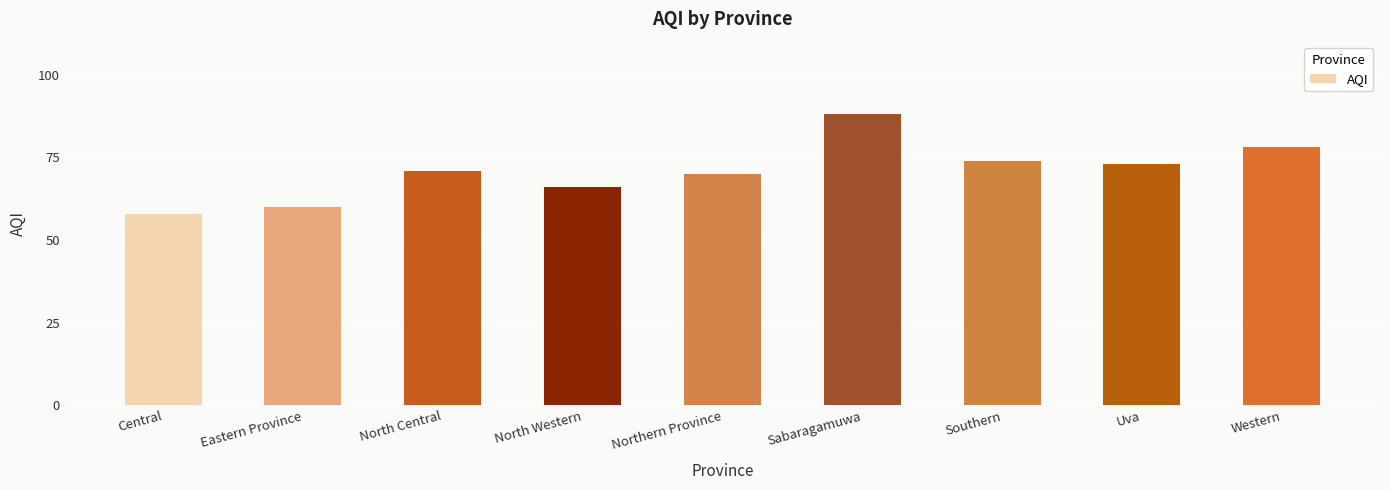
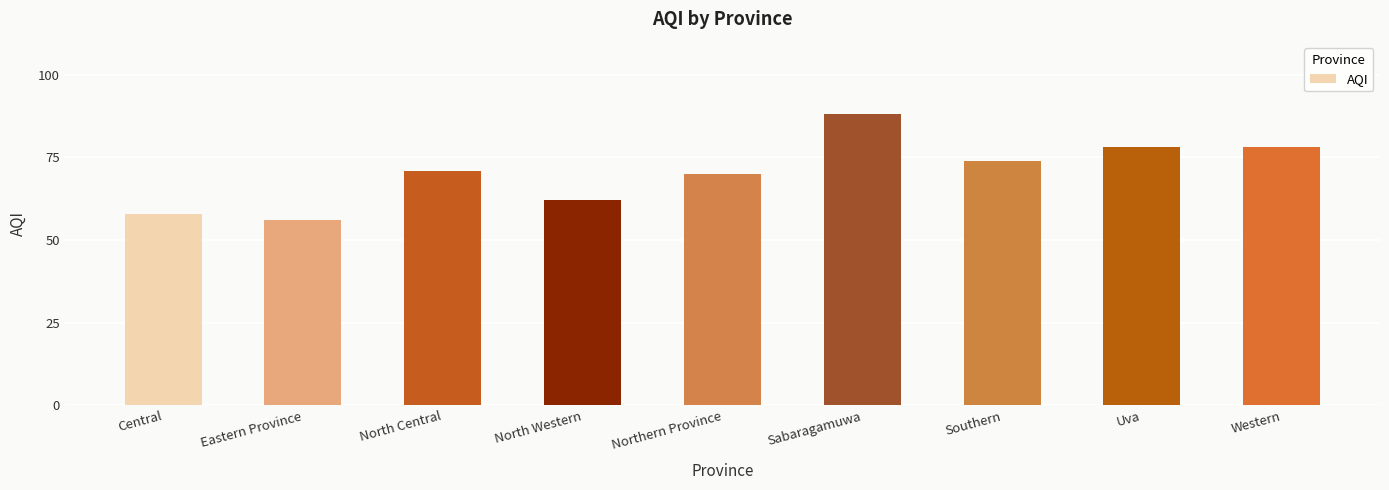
  {
    "Central": 58,
-   "Eastern Province": 60,
+   "Eastern Province": 56,
    "North Central": 71,
-   "North Western": 66,
+   "North Western": 62,
    "Northern Province": 70,
    "Sabaragamuwa": 88,
    "Southern": 74,
-   "Uva": 73,
+   "Uva": 78,
    "Western": 78
  }
